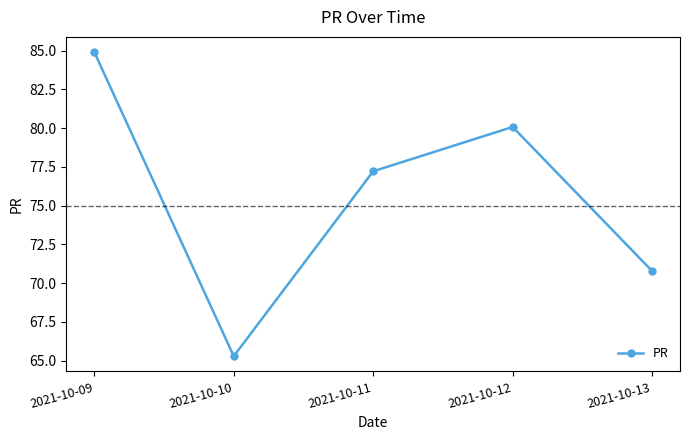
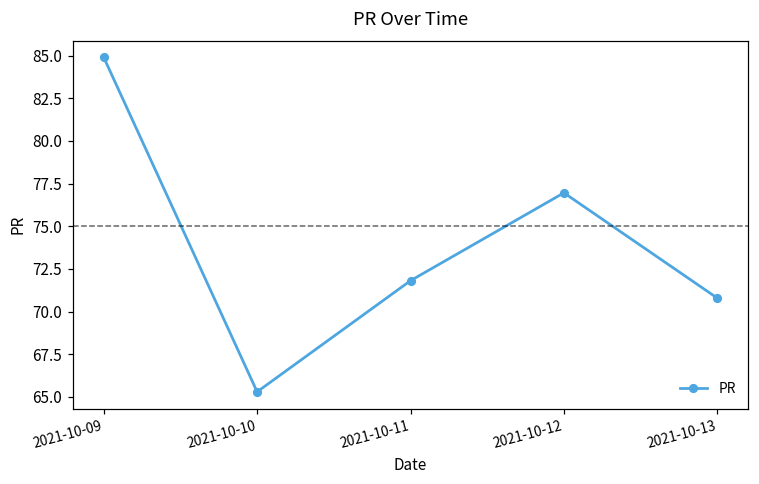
  {
    "2021-10-09": 84.9,
    "2021-10-10": 65.3,
-   "2021-10-11": 77.2,
-   "2021-10-12": 80.1,
+   "2021-10-11": 71.8,
+   "2021-10-12": 77.0,
    "2021-10-13": 70.8
  }
